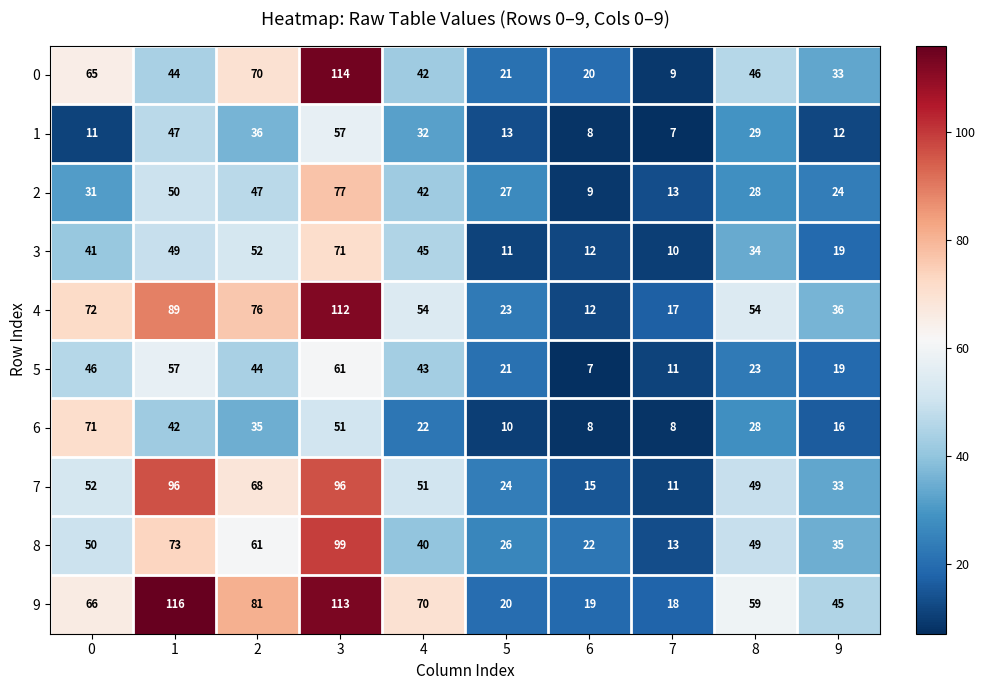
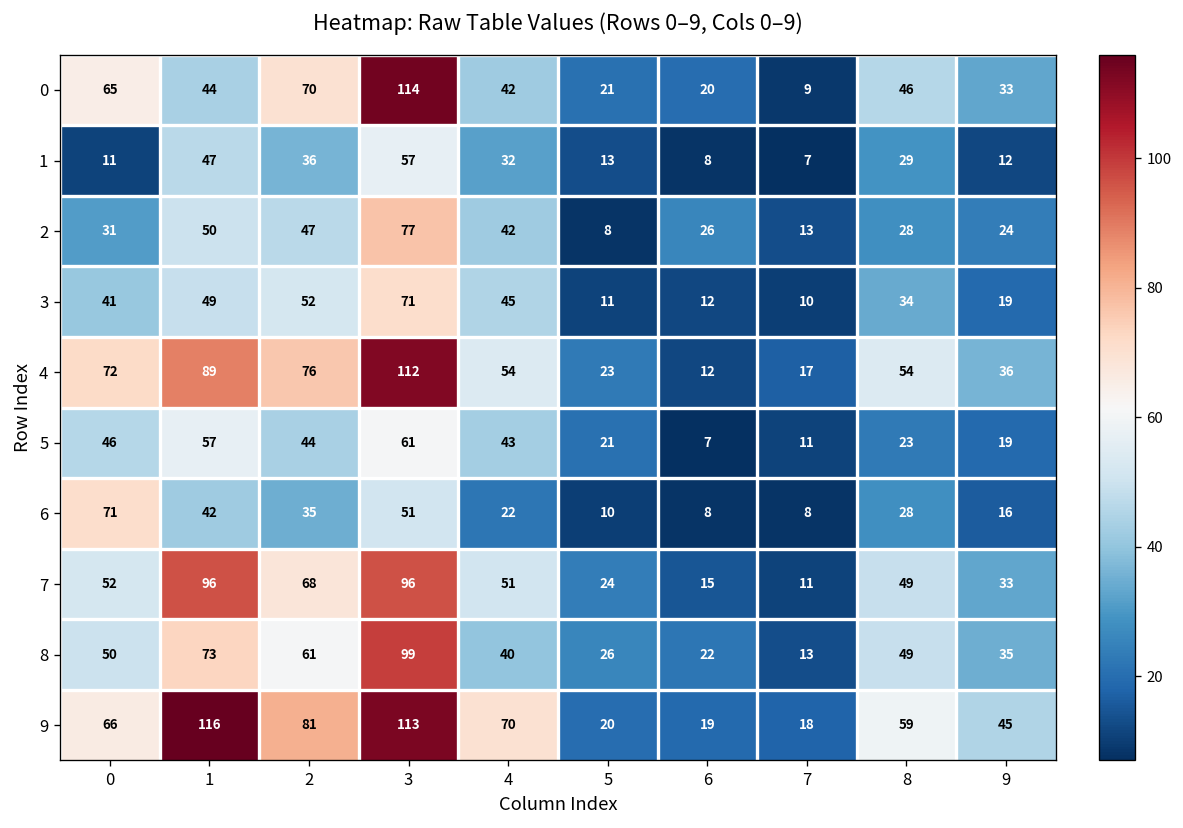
  {
    "0": {
      "0": 65,
      "1": 44,
      "2": 70,
      "3": 114,
      "4": 42,
      "5": 21,
      "6": 20,
      "7": 9,
      "8": 46,
      "9": 33
    },
    "1": {
      "0": 11,
      "1": 47,
      "2": 36,
      "3": 57,
      "4": 32,
      "5": 13,
      "6": 8,
      "7": 7,
      "8": 29,
      "9": 12
    },
    "2": {
      "0": 31,
      "1": 50,
      "2": 47,
      "3": 77,
      "4": 42,
-     "5": 27,
-     "6": 9,
+     "5": 8,
+     "6": 26,
      "7": 13,
      "8": 28,
      "9": 24
    },
    "3": {
      "0": 41,
      "1": 49,
      "2": 52,
      "3": 71,
      "4": 45,
      "5": 11,
      "6": 12,
      "7": 10,
      "8": 34,
      "9": 19
    },
    "4": {
      "0": 72,
      "1": 89,
      "2": 76,
      "3": 112,
      "4": 54,
      "5": 23,
      "6": 12,
      "7": 17,
      "8": 54,
      "9": 36
    },
    "5": {
      "0": 46,
      "1": 57,
      "2": 44,
      "3": 61,
      "4": 43,
      "5": 21,
      "6": 7,
      "7": 11,
      "8": 23,
      "9": 19
    },
    "6": {
      "0": 71,
      "1": 42,
      "2": 35,
      "3": 51,
      "4": 22,
      "5": 10,
      "6": 8,
      "7": 8,
      "8": 28,
      "9": 16
    },
    "7": {
      "0": 52,
      "1": 96,
      "2": 68,
      "3": 96,
      "4": 51,
      "5": 24,
      "6": 15,
      "7": 11,
      "8": 49,
      "9": 33
    },
    "8": {
      "0": 50,
      "1": 73,
      "2": 61,
      "3": 99,
      "4": 40,
      "5": 26,
      "6": 22,
      "7": 13,
      "8": 49,
      "9": 35
    },
    "9": {
      "0": 66,
      "1": 116,
      "2": 81,
      "3": 113,
      "4": 70,
      "5": 20,
      "6": 19,
      "7": 18,
      "8": 59,
      "9": 45
    }
  }
